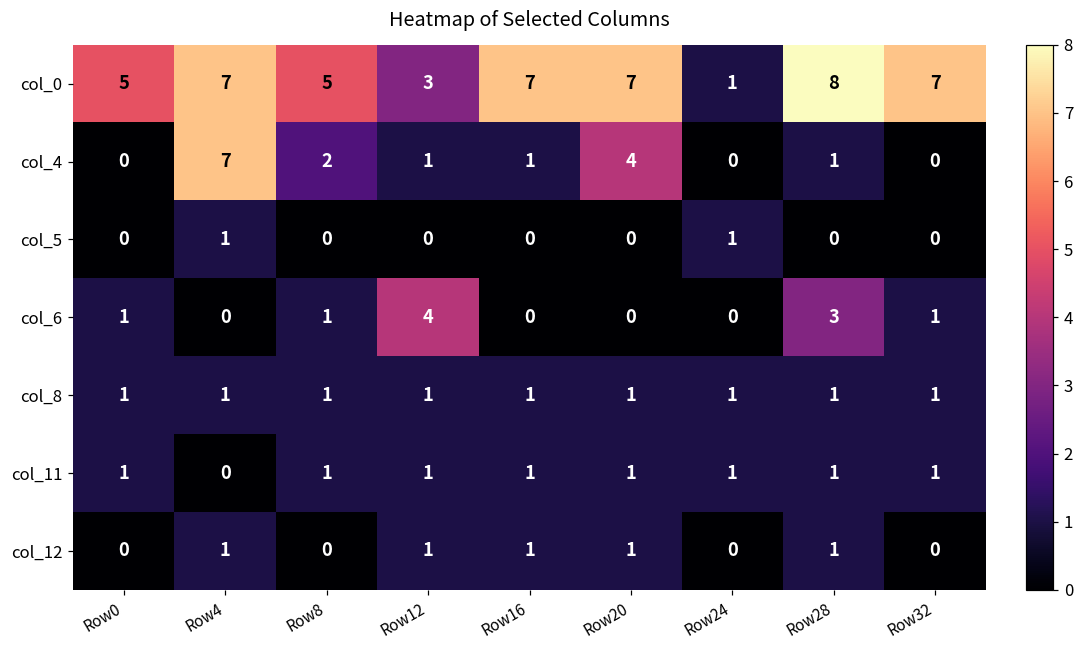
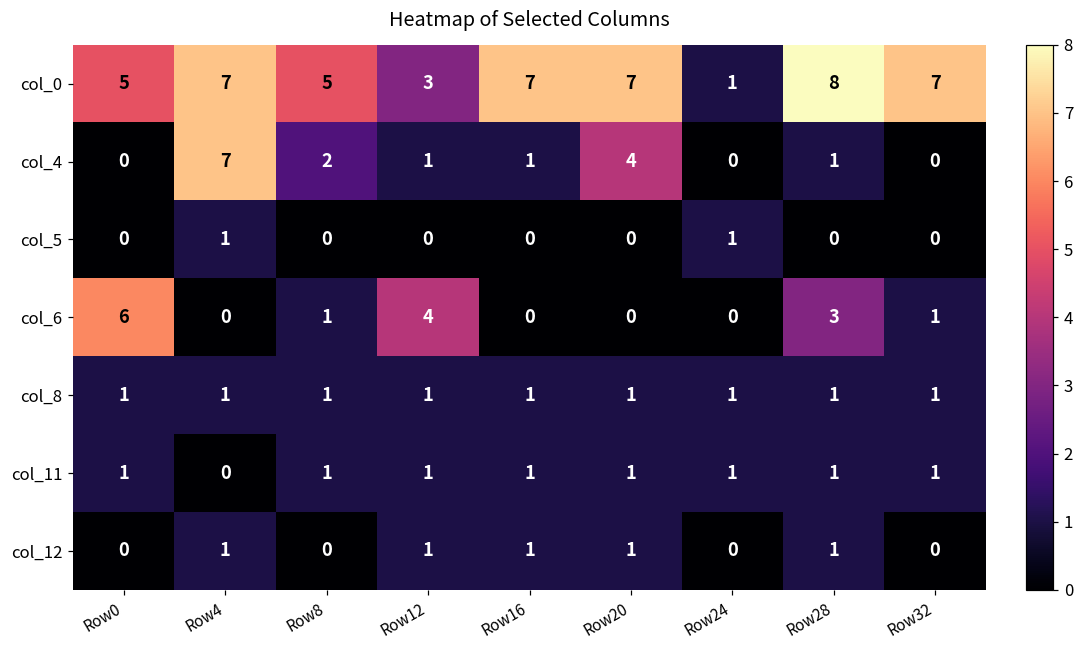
  {
    "col_0": {
      "Row0": 5,
      "Row4": 7,
      "Row8": 5,
      "Row12": 3,
      "Row16": 7,
      "Row20": 7,
      "Row24": 1,
      "Row28": 8,
      "Row32": 7
    },
    "col_4": {
      "Row0": 0,
      "Row4": 7,
      "Row8": 2,
      "Row12": 1,
      "Row16": 1,
      "Row20": 4,
      "Row24": 0,
      "Row28": 1,
      "Row32": 0
    },
    "col_5": {
      "Row0": 0,
      "Row4": 1,
      "Row8": 0,
      "Row12": 0,
      "Row16": 0,
      "Row20": 0,
      "Row24": 1,
      "Row28": 0,
      "Row32": 0
    },
    "col_6": {
-     "Row0": 1,
+     "Row0": 6,
      "Row4": 0,
      "Row8": 1,
      "Row12": 4,
      "Row16": 0,
      "Row20": 0,
      "Row24": 0,
      "Row28": 3,
      "Row32": 1
    },
    "col_8": {
      "Row0": 1,
      "Row4": 1,
      "Row8": 1,
      "Row12": 1,
      "Row16": 1,
      "Row20": 1,
      "Row24": 1,
      "Row28": 1,
      "Row32": 1
    },
    "col_11": {
      "Row0": 1,
      "Row4": 0,
      "Row8": 1,
      "Row12": 1,
      "Row16": 1,
      "Row20": 1,
      "Row24": 1,
      "Row28": 1,
      "Row32": 1
    },
    "col_12": {
      "Row0": 0,
      "Row4": 1,
      "Row8": 0,
      "Row12": 1,
      "Row16": 1,
      "Row20": 1,
      "Row24": 0,
      "Row28": 1,
      "Row32": 0
    }
  }
